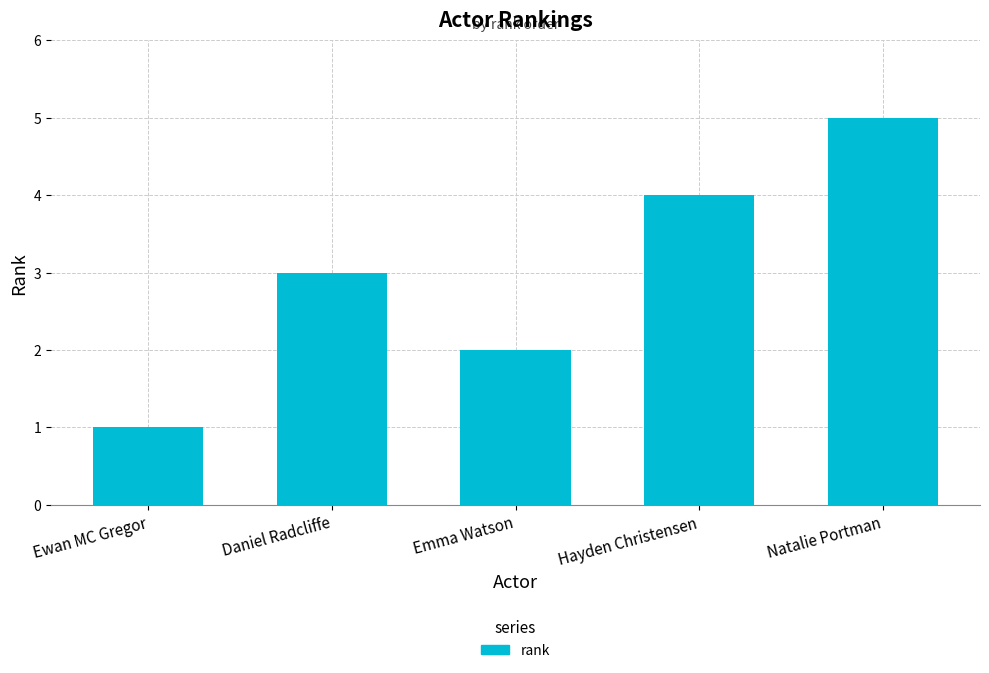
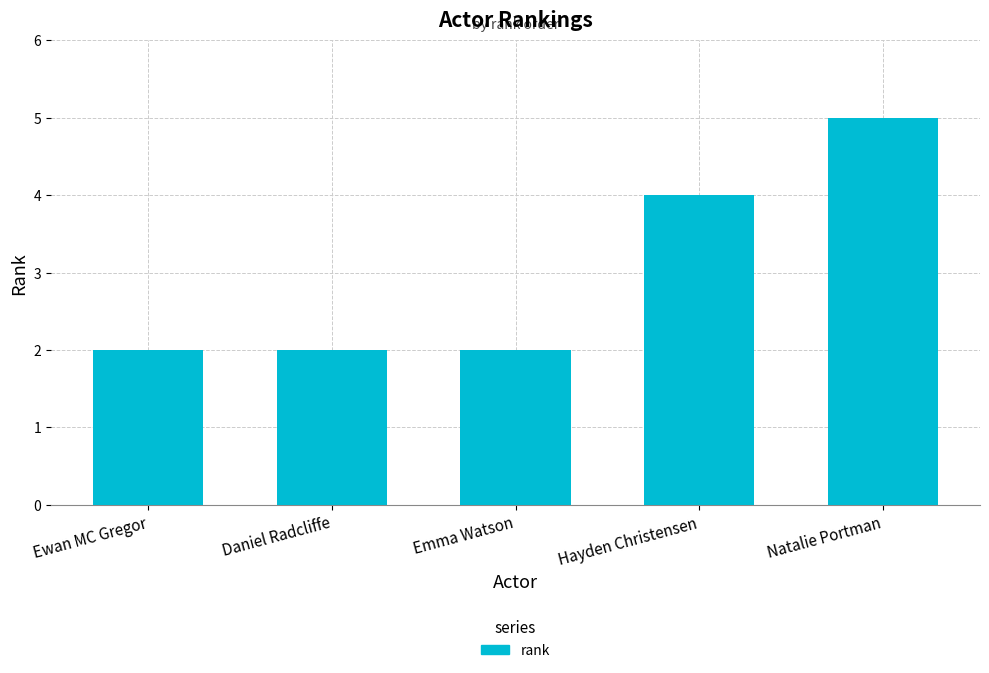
  {
-   "Ewan MC Gregor": 1,
-   "Daniel Radcliffe": 3,
+   "Ewan MC Gregor": 2,
+   "Daniel Radcliffe": 2,
    "Emma Watson": 2,
    "Hayden Christensen": 4,
    "Natalie Portman": 5
  }
